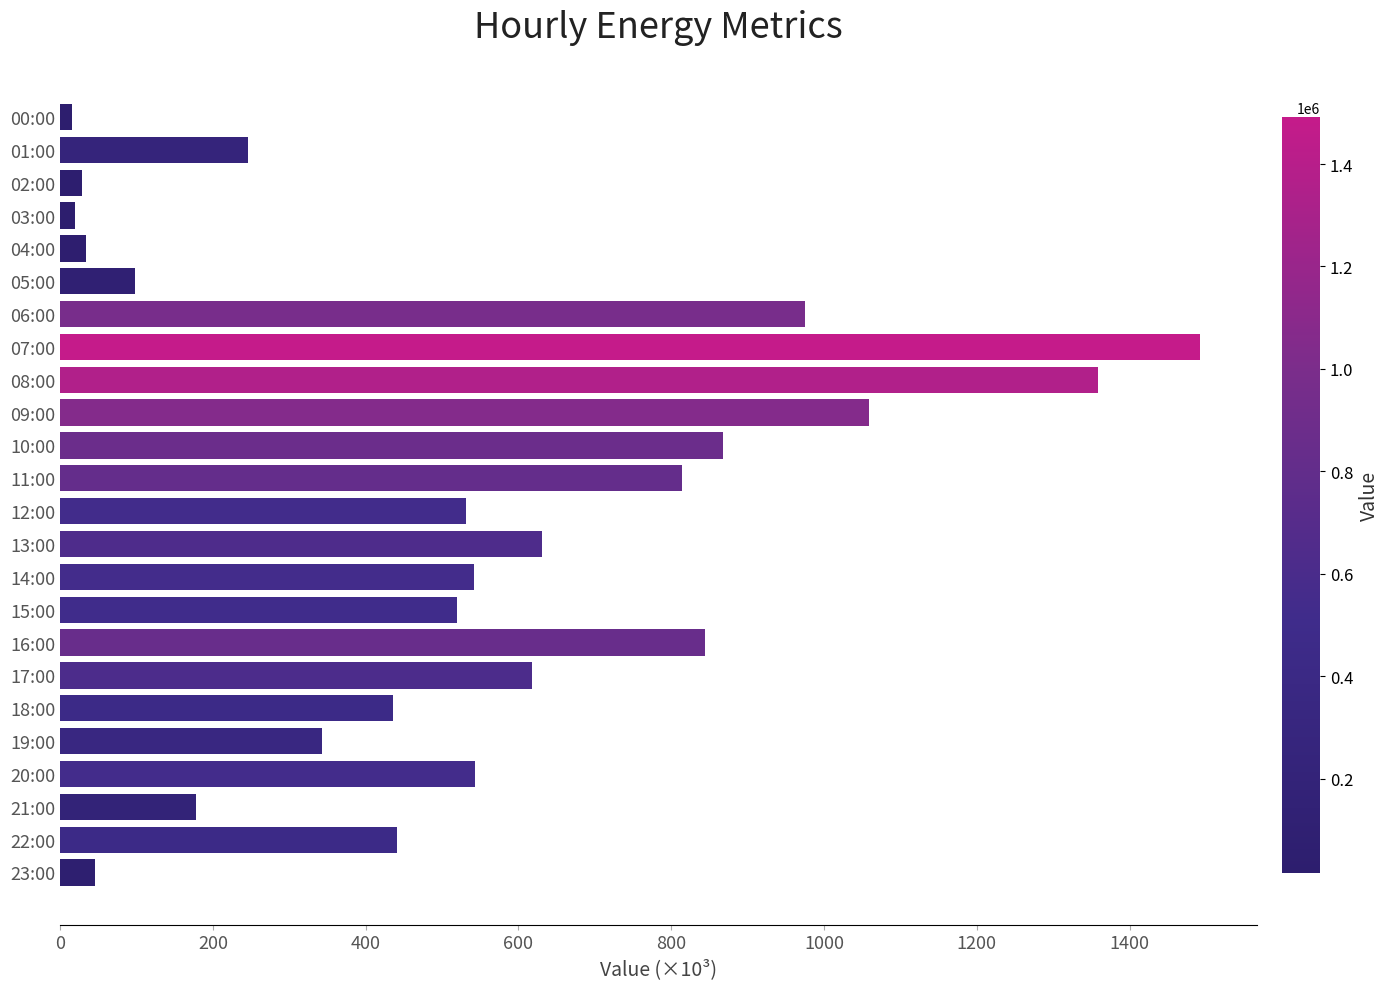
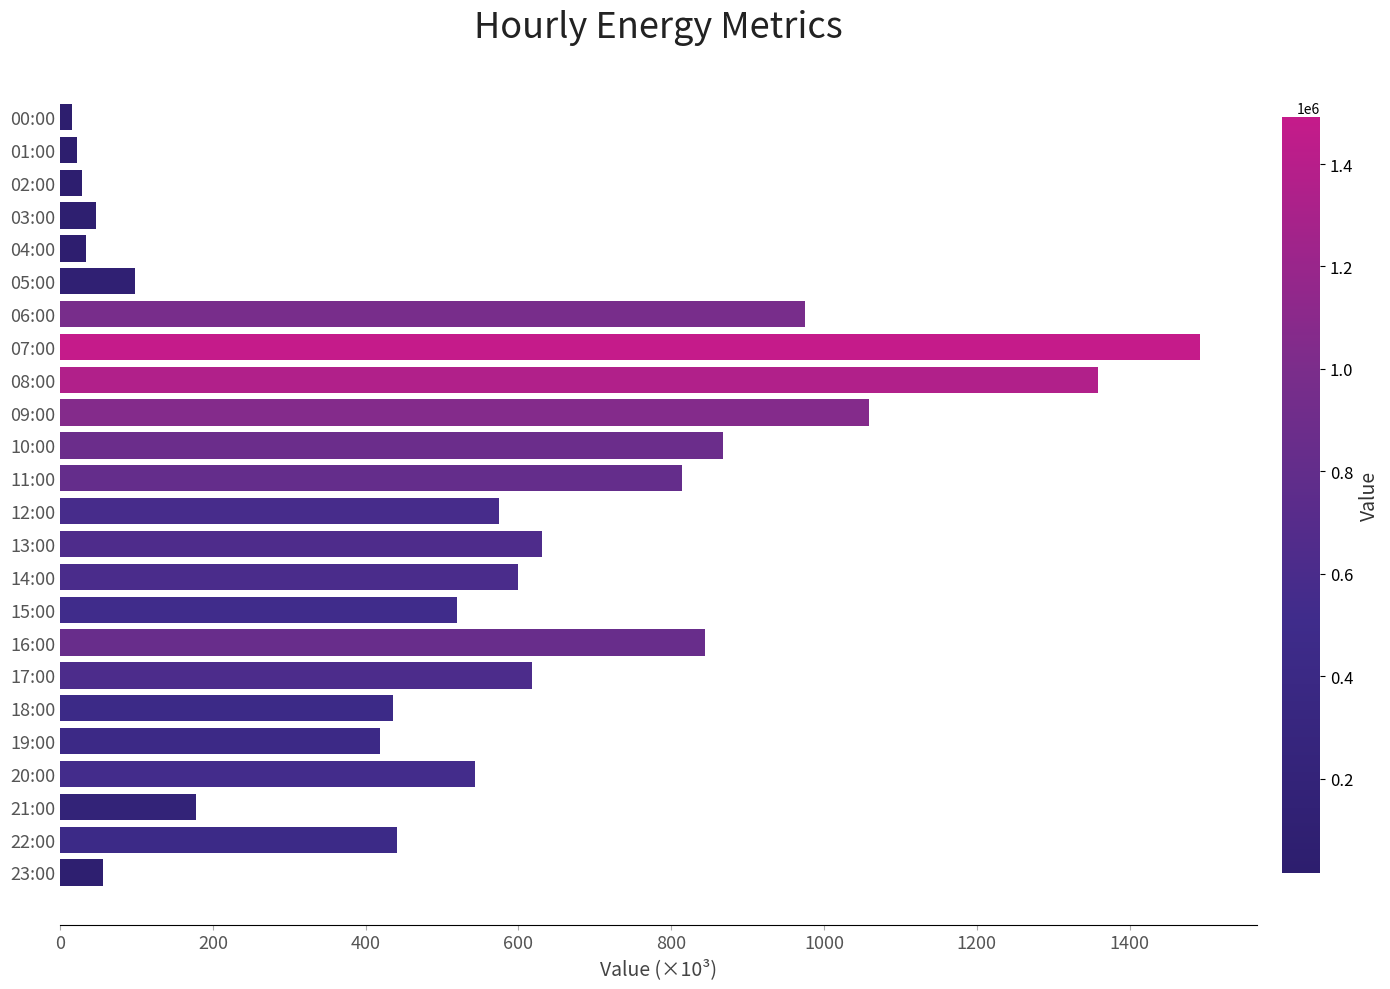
  {
    "00:00": 20,
-   "01:00": 250,
+   "01:00": 20,
    "02:00": 30,
-   "03:00": 20,
+   "03:00": 50,
    "04:00": 30,
    "05:00": 100,
    "06:00": 980,
    "07:00": 1490,
    "08:00": 1360,
    "09:00": 1060,
    "10:00": 870,
    "11:00": 810,
-   "12:00": 530,
+   "12:00": 570,
    "13:00": 630,
-   "14:00": 540,
+   "14:00": 600,
    "15:00": 520,
    "16:00": 840,
    "17:00": 620,
    "18:00": 440,
-   "19:00": 340,
+   "19:00": 420,
    "20:00": 540,
    "21:00": 180,
    "22:00": 440,
-   "23:00": 50
+   "23:00": 60
  }
